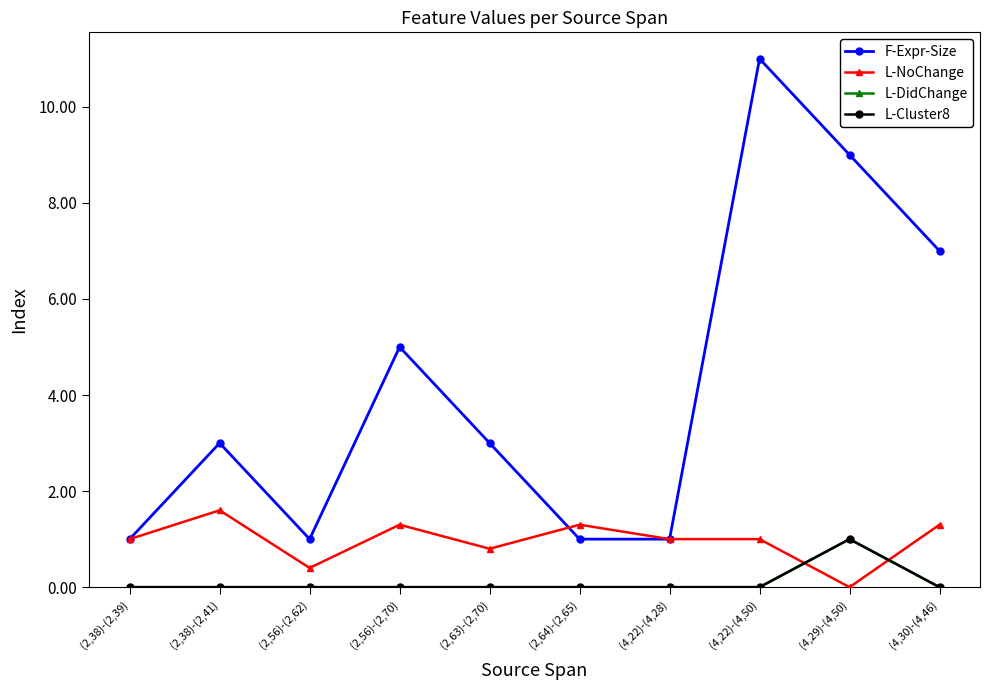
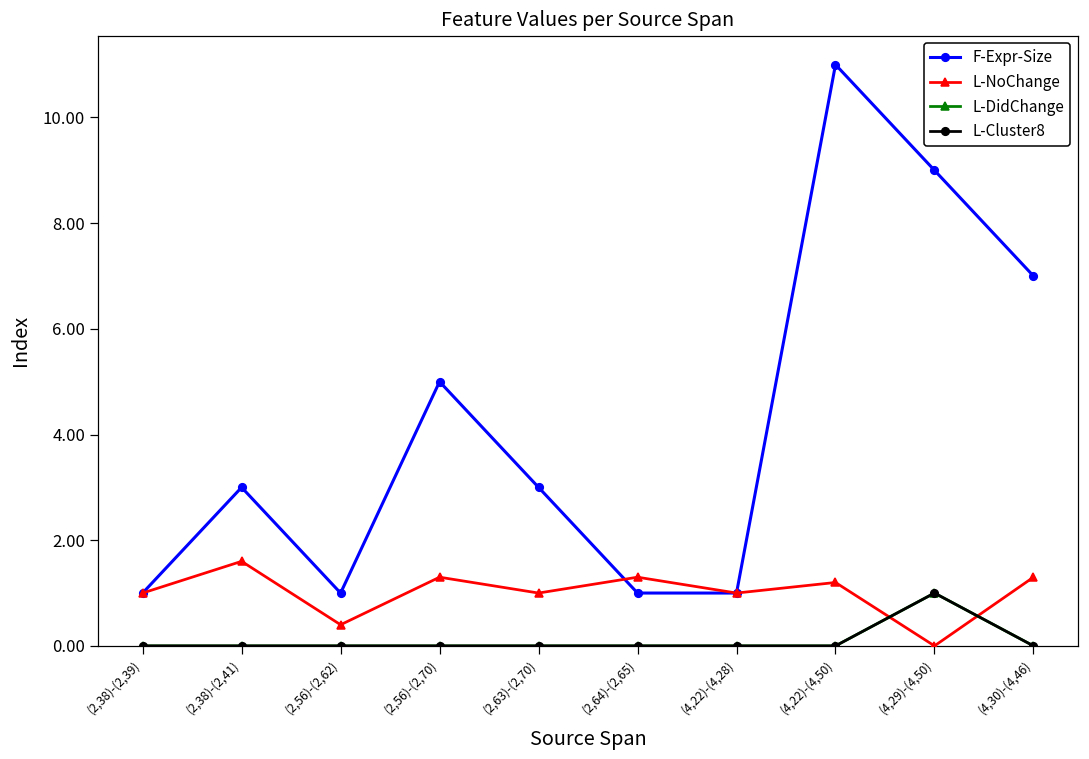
  {
    "F-Expr-Size": {
      "(2,38)-(2,41)": 3.0,
      "(2,56)-(2,62)": 1.0,
      "(2,56)-(2,70)": 5.0,
      "(2,63)-(2,70)": 3.0,
      "(2,64)-(2,65)": 1.0,
      "(4,22)-(4,50)": 11.0,
      "(4,29)-(4,50)": 9.0,
      "(4,30)-(4,46)": 7.0
    },
    "L-NoChange": {
      "(2,38)-(2,41)": 1.6,
      "(2,56)-(2,62)": 0.4,
      "(2,56)-(2,70)": 1.3,
-     "(2,63)-(2,70)": 0.8,
+     "(2,63)-(2,70)": 1.0,
      "(2,64)-(2,65)": 1.3,
-     "(4,22)-(4,50)": 1.0,
+     "(4,22)-(4,50)": 1.2,
      "(4,29)-(4,50)": 0.0,
      "(4,30)-(4,46)": 1.3
    },
    "L-Cluster8": {
      "(2,38)-(2,39)": 0.0,
      "(2,38)-(2,41)": 0.0,
      "(2,56)-(2,62)": 0.0,
      "(2,56)-(2,70)": 0.0,
      "(2,63)-(2,70)": 0.0,
      "(2,64)-(2,65)": 0.0,
      "(4,22)-(4,28)": 0.0,
      "(4,22)-(4,50)": 0.0,
      "(4,29)-(4,50)": 1.0,
      "(4,30)-(4,46)": 0.0
    }
  }
